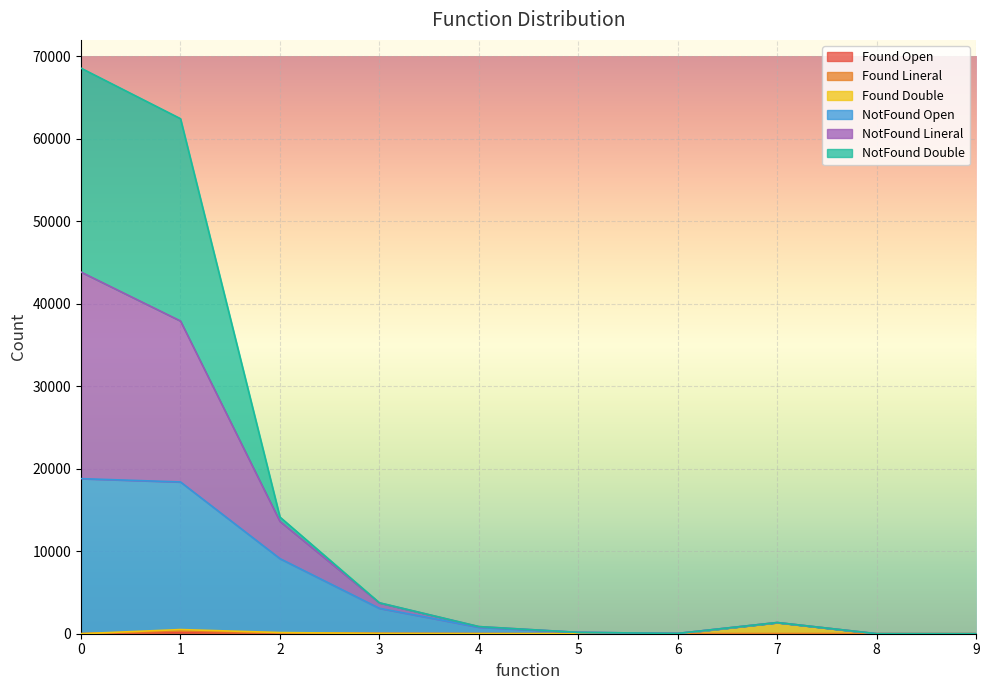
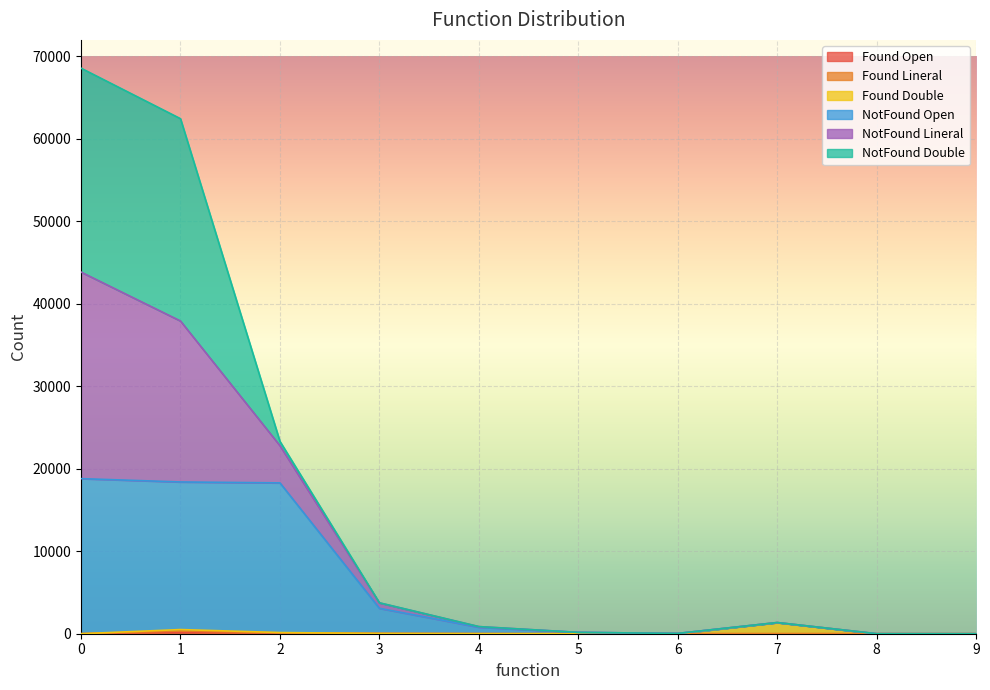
  {
    "NotFound Open": {
      "0": 19000,
      "1": 18000,
-     "2": 9000,
+     "2": 18000,
      "3": 3000
    },
    "NotFound Lineral": {
      "0": 25000,
      "1": 20000,
      "2": 5000
    },
    "NotFound Double": {
      "0": 25000,
      "1": 25000,
      "2": 1000
    }
  }
